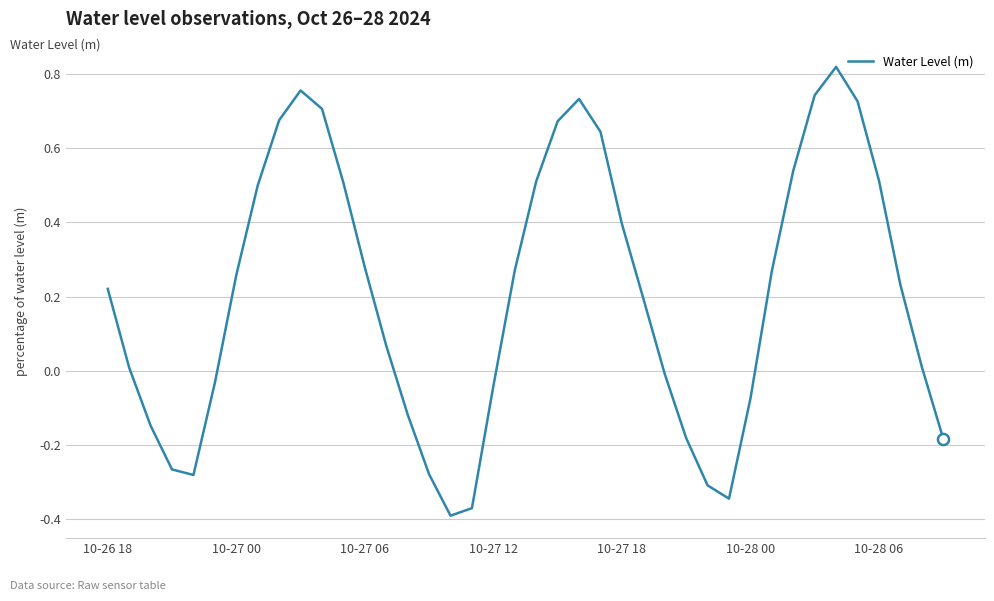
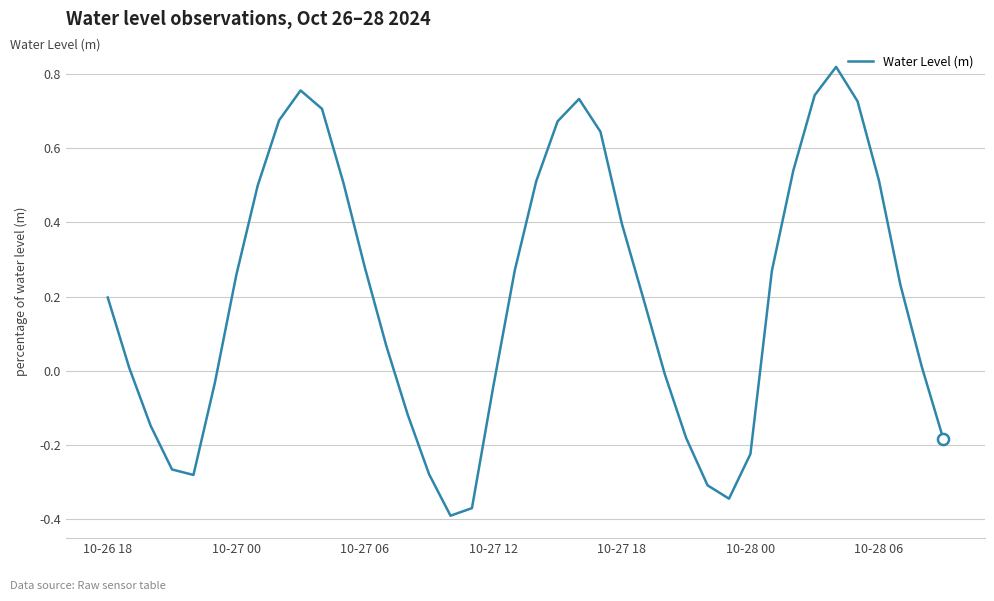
  {
    "Water Level (m)": {
-     "10-26 18": 0.22,
+     "10-26 18": 0.20,
      "10-27 00": 0.26,
      "10-27 06": 0.28,
      "10-27 12": -0.04,
      "10-27 18": 0.40,
-     "10-28 00": -0.07,
+     "10-28 00": -0.22,
      "10-28 06": 0.51
    }
  }
